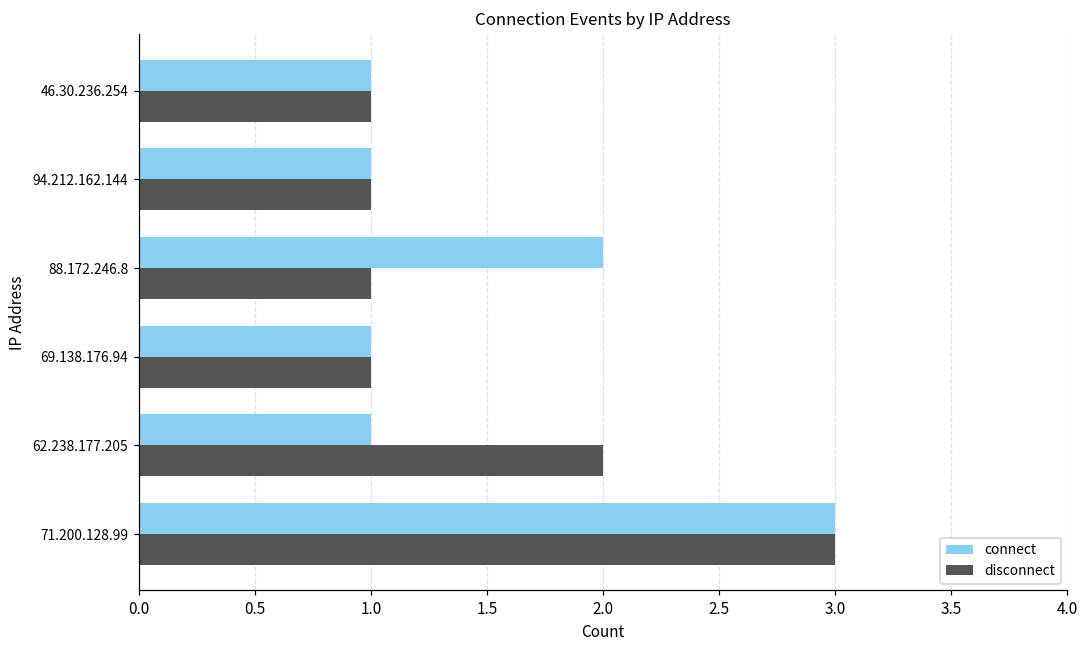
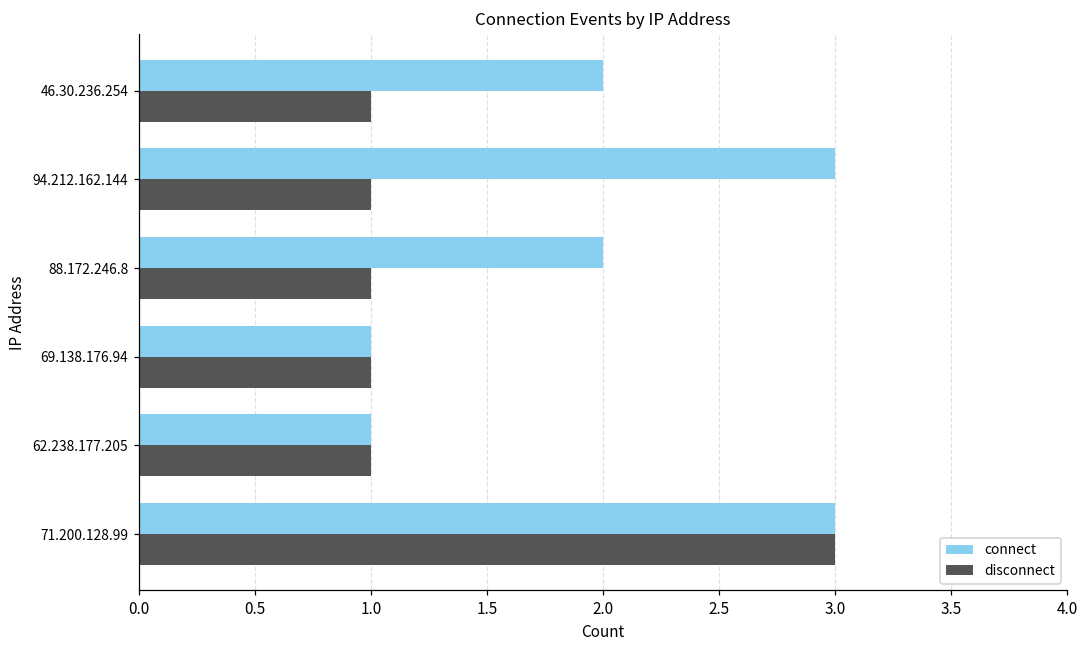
  {
    "connect": {
-     "46.30.236.254": 1,
-     "94.212.162.144": 1,
+     "46.30.236.254": 2,
+     "94.212.162.144": 3,
      "88.172.246.8": 2,
      "69.138.176.94": 1,
      "62.238.177.205": 1,
      "71.200.128.99": 3
    },
    "disconnect": {
      "46.30.236.254": 1,
      "94.212.162.144": 1,
      "88.172.246.8": 1,
      "69.138.176.94": 1,
-     "62.238.177.205": 2,
+     "62.238.177.205": 1,
      "71.200.128.99": 3
    }
  }
